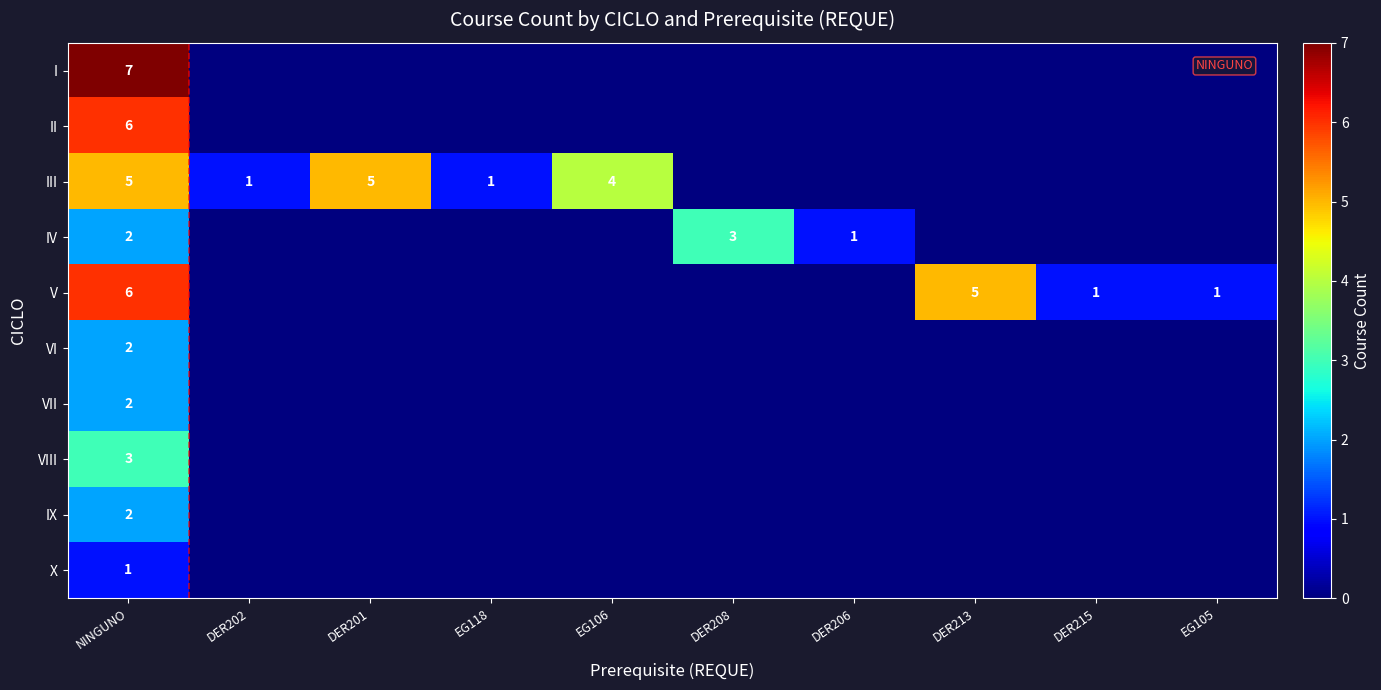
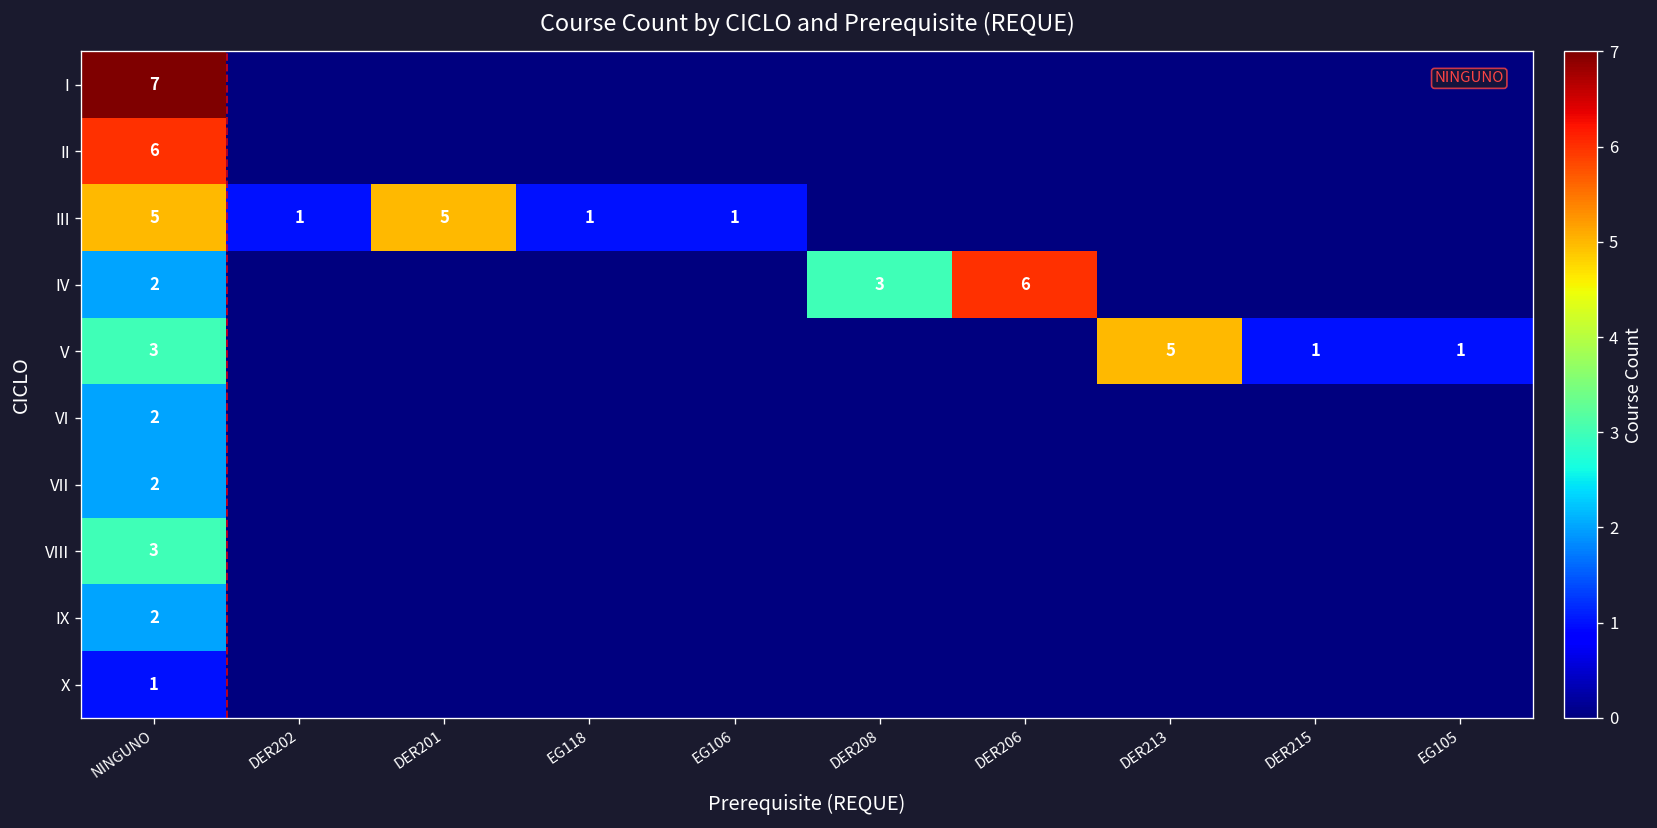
  {
    "I": {
      "NINGUNO": 7
    },
    "II": {
      "NINGUNO": 6
    },
    "III": {
      "NINGUNO": 5,
      "DER202": 1,
      "DER201": 5,
      "EG118": 1,
-     "EG106": 4
+     "EG106": 1
    },
    "IV": {
      "NINGUNO": 2,
      "DER208": 3,
-     "DER206": 1
+     "DER206": 6
    },
    "V": {
-     "NINGUNO": 6,
+     "NINGUNO": 3,
      "DER213": 5,
      "DER215": 1,
      "EG105": 1
    },
    "VI": {
      "NINGUNO": 2
    },
    "VII": {
      "NINGUNO": 2
    },
    "VIII": {
      "NINGUNO": 3
    },
    "IX": {
      "NINGUNO": 2
    },
    "X": {
      "NINGUNO": 1
    }
  }
